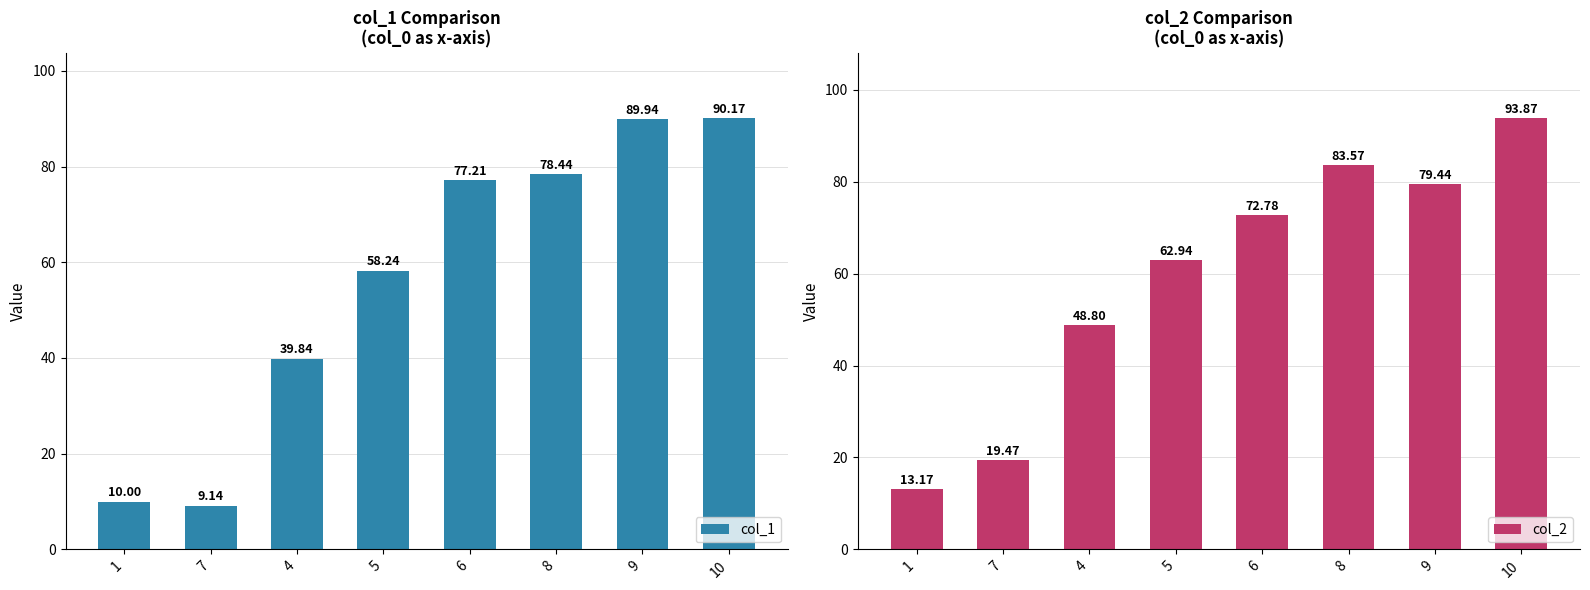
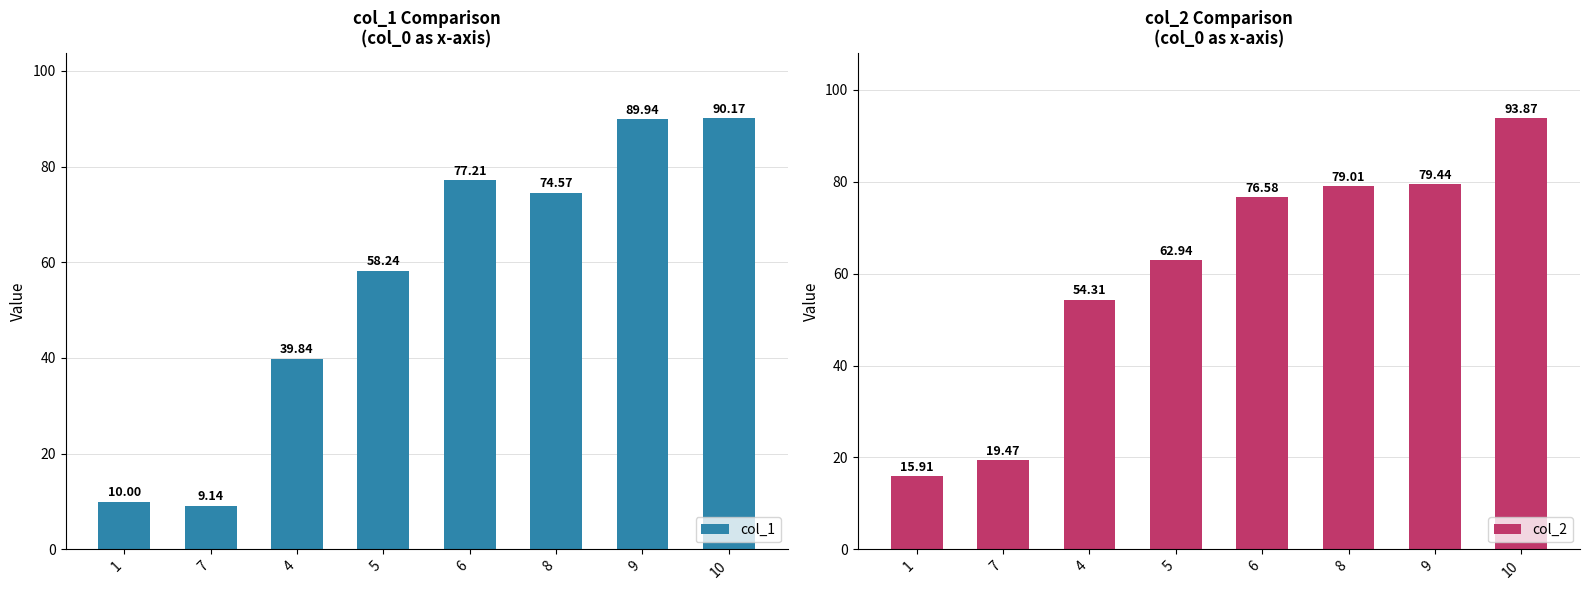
  {
    "col_1 Comparison (col_0 as x-axis)": {
      "1": 10.00,
      "7": 9.14,
      "4": 39.84,
      "5": 58.24,
      "6": 77.21,
-     "8": 78.44,
+     "8": 74.57,
      "9": 89.94,
      "10": 90.17
    },
    "col_2 Comparison (col_0 as x-axis)": {
-     "1": 13.17,
+     "1": 15.91,
      "7": 19.47,
-     "4": 48.80,
+     "4": 54.31,
      "5": 62.94,
-     "6": 72.78,
-     "8": 83.57,
+     "6": 76.58,
+     "8": 79.01,
      "9": 79.44,
      "10": 93.87
    }
  }
